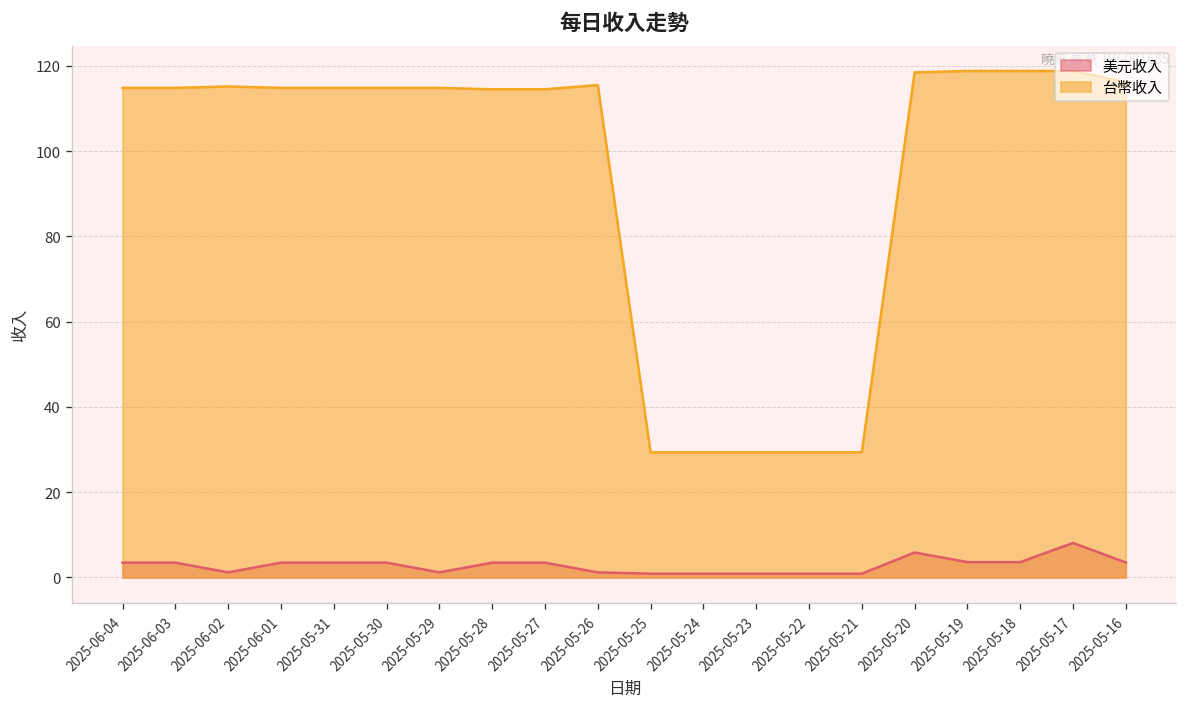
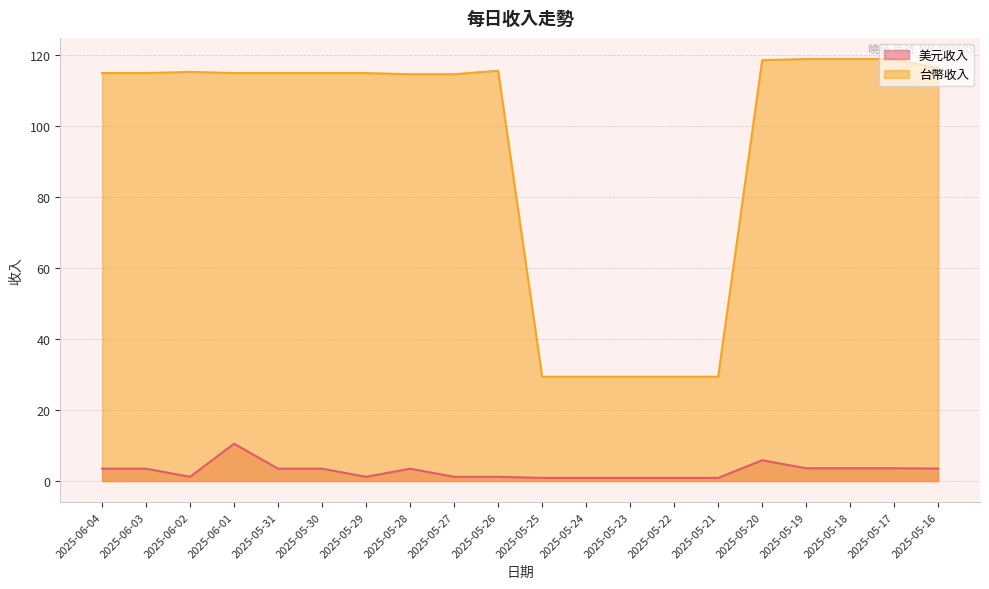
  {
    "美元收入": {
      "2025-06-04": 3,
      "2025-06-03": 3,
      "2025-06-02": 1,
-     "2025-06-01": 3,
+     "2025-06-01": 11,
      "2025-05-31": 3,
      "2025-05-30": 3,
      "2025-05-29": 1,
      "2025-05-28": 3,
-     "2025-05-27": 3,
+     "2025-05-27": 1,
      "2025-05-26": 1,
      "2025-05-25": 1,
      "2025-05-24": 1,
      "2025-05-23": 1,
      "2025-05-22": 1,
      "2025-05-21": 1,
      "2025-05-20": 6,
      "2025-05-19": 4,
      "2025-05-18": 4,
-     "2025-05-17": 8,
+     "2025-05-17": 4,
      "2025-05-16": 4
    },
    "台幣收入": {
      "2025-06-04": 115,
      "2025-06-03": 115,
      "2025-06-02": 115,
      "2025-06-01": 115,
      "2025-05-31": 115,
      "2025-05-30": 115,
      "2025-05-29": 115,
      "2025-05-28": 115,
      "2025-05-27": 115,
      "2025-05-26": 116,
      "2025-05-25": 29,
      "2025-05-24": 29,
      "2025-05-23": 29,
      "2025-05-22": 29,
      "2025-05-21": 29,
      "2025-05-20": 118,
      "2025-05-19": 119,
      "2025-05-18": 119
    }
  }
